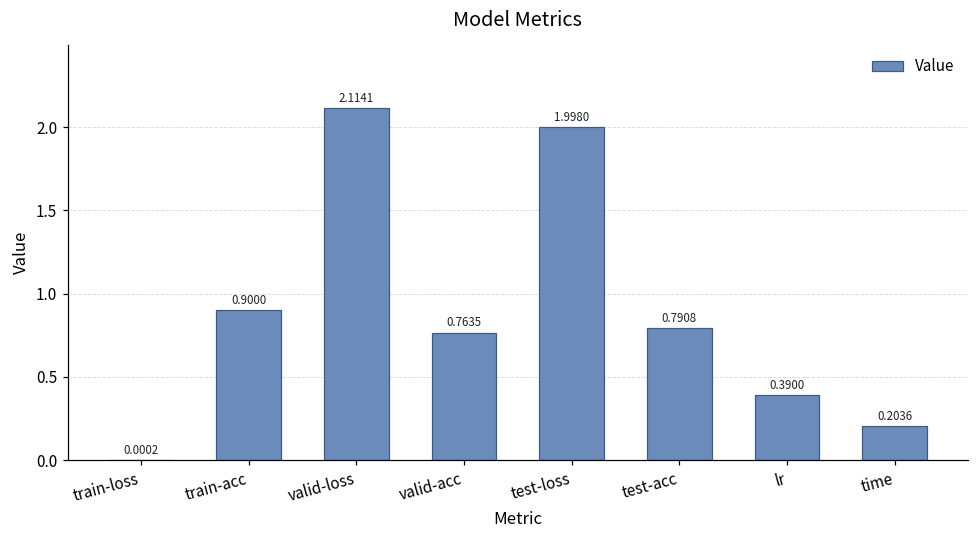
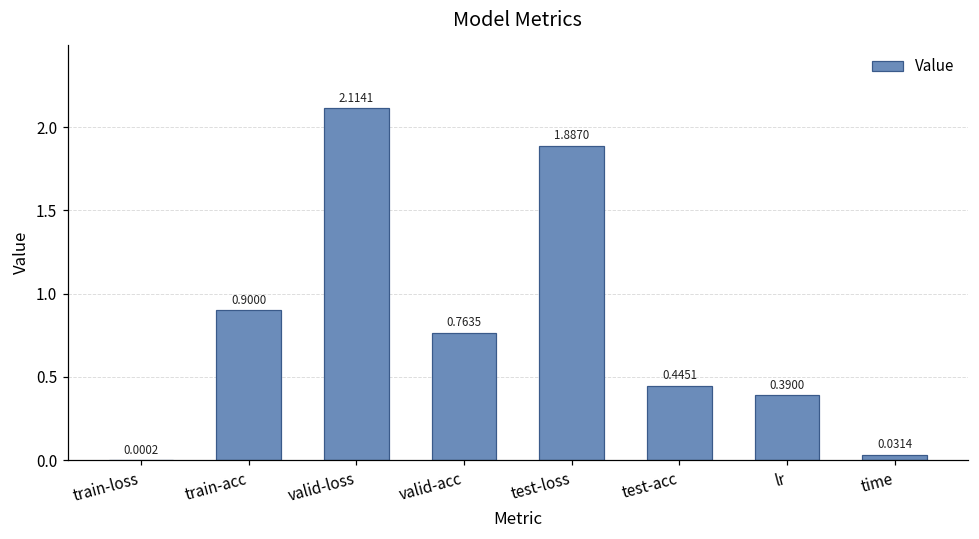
  {
    "train-loss": 0.0002,
    "train-acc": 0.9000,
    "valid-loss": 2.1141,
    "valid-acc": 0.7635,
-   "test-loss": 1.9980,
-   "test-acc": 0.7908,
+   "test-loss": 1.8870,
+   "test-acc": 0.4451,
    "lr": 0.3900,
-   "time": 0.2036
+   "time": 0.0314
  }
